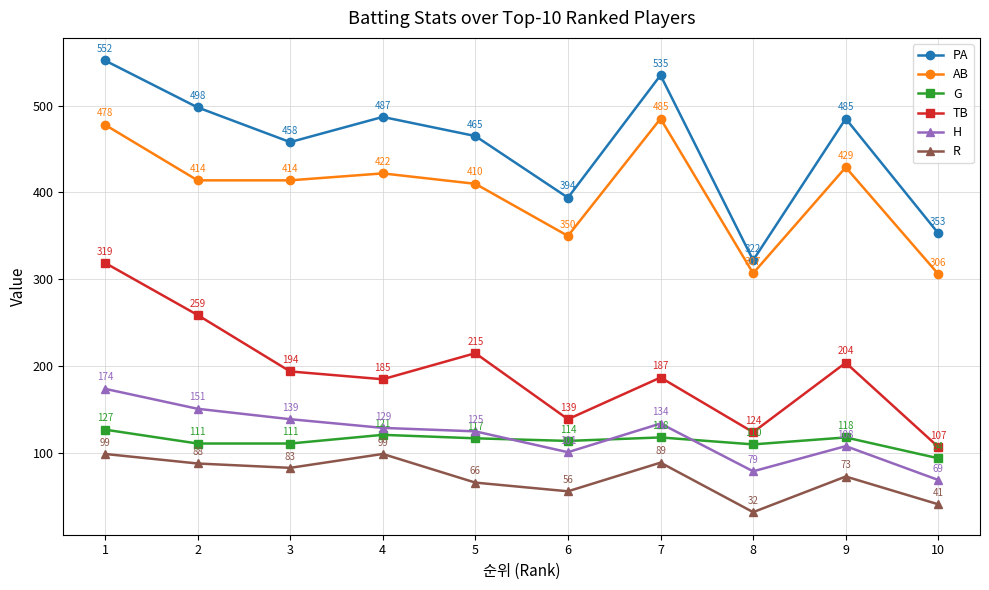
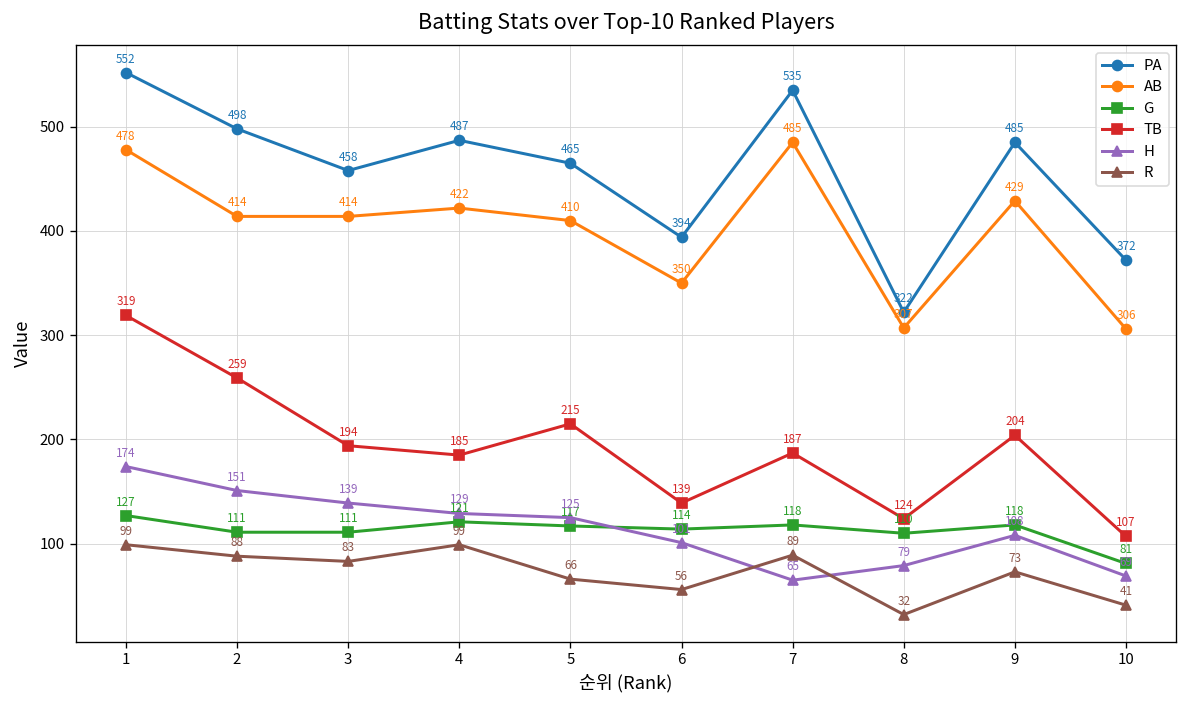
  {
    "PA": {
      "1": 552,
      "2": 498,
      "3": 458,
      "4": 487,
      "5": 465,
      "6": 394,
      "7": 535,
      "8": 322,
      "9": 485,
-     "10": 353
+     "10": 372
    },
    "AB": {
      "1": 478,
      "2": 414,
      "3": 414,
      "4": 422,
      "5": 410,
      "6": 350,
      "7": 485,
      "9": 429,
      "10": 306
    },
    "G": {
      "1": 127,
      "2": 111,
      "3": 111,
      "6": 114,
      "9": 118,
-     "10": 94
+     "10": 81
    },
    "TB": {
      "1": 319,
      "2": 259,
      "3": 194,
      "4": 185,
      "5": 215,
      "6": 139,
      "7": 187,
      "8": 124,
      "9": 204,
      "10": 107
    },
    "H": {
      "1": 174,
      "2": 151,
      "3": 139,
-     "7": 134,
+     "7": 65,
      "8": 79,
      "10": 69
    },
    "R": {
      "1": 99,
      "2": 88,
      "3": 83,
      "4": 99,
      "5": 66,
      "6": 56,
      "7": 89,
      "8": 32,
      "9": 73,
      "10": 41
    }
  }
